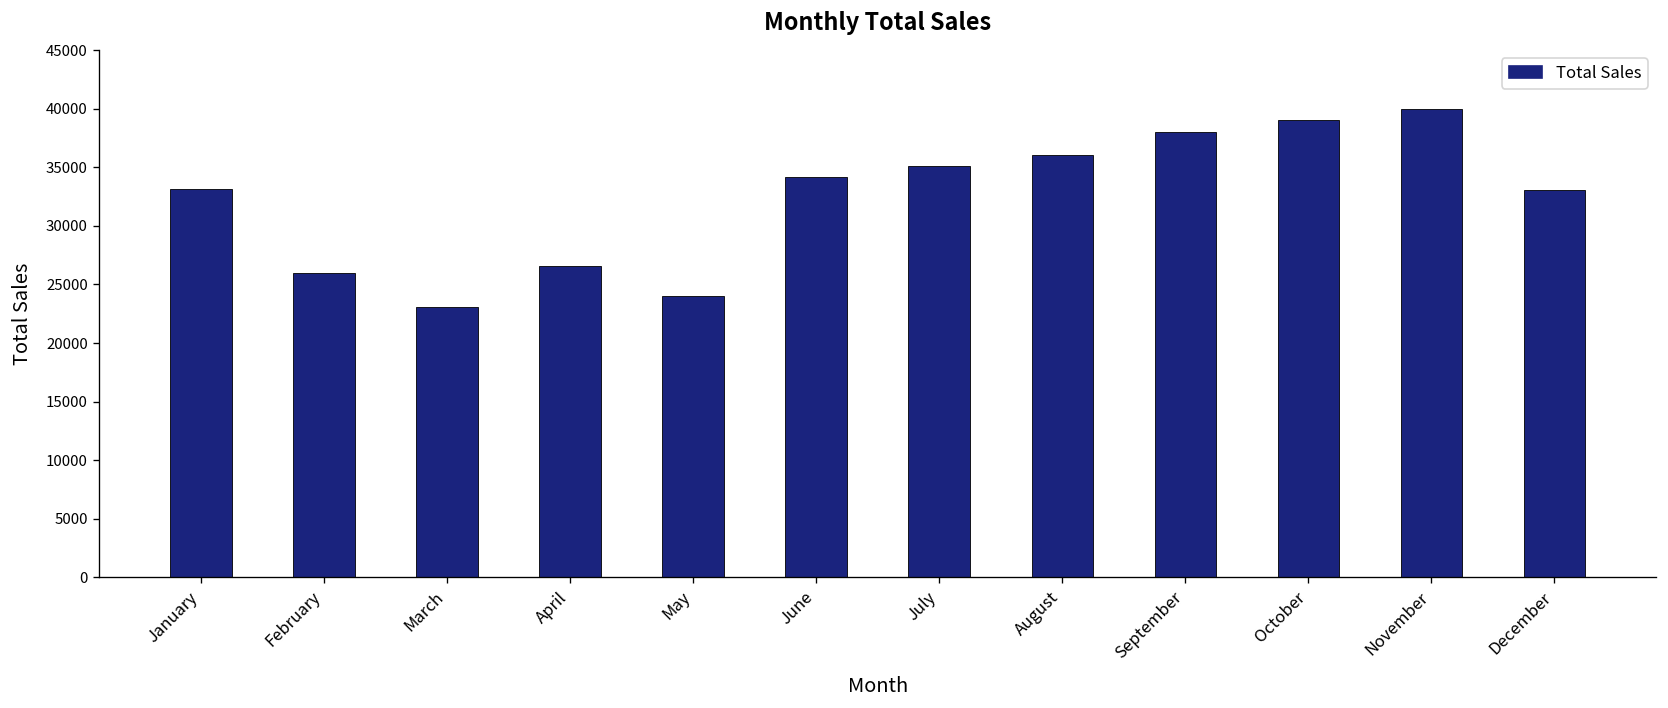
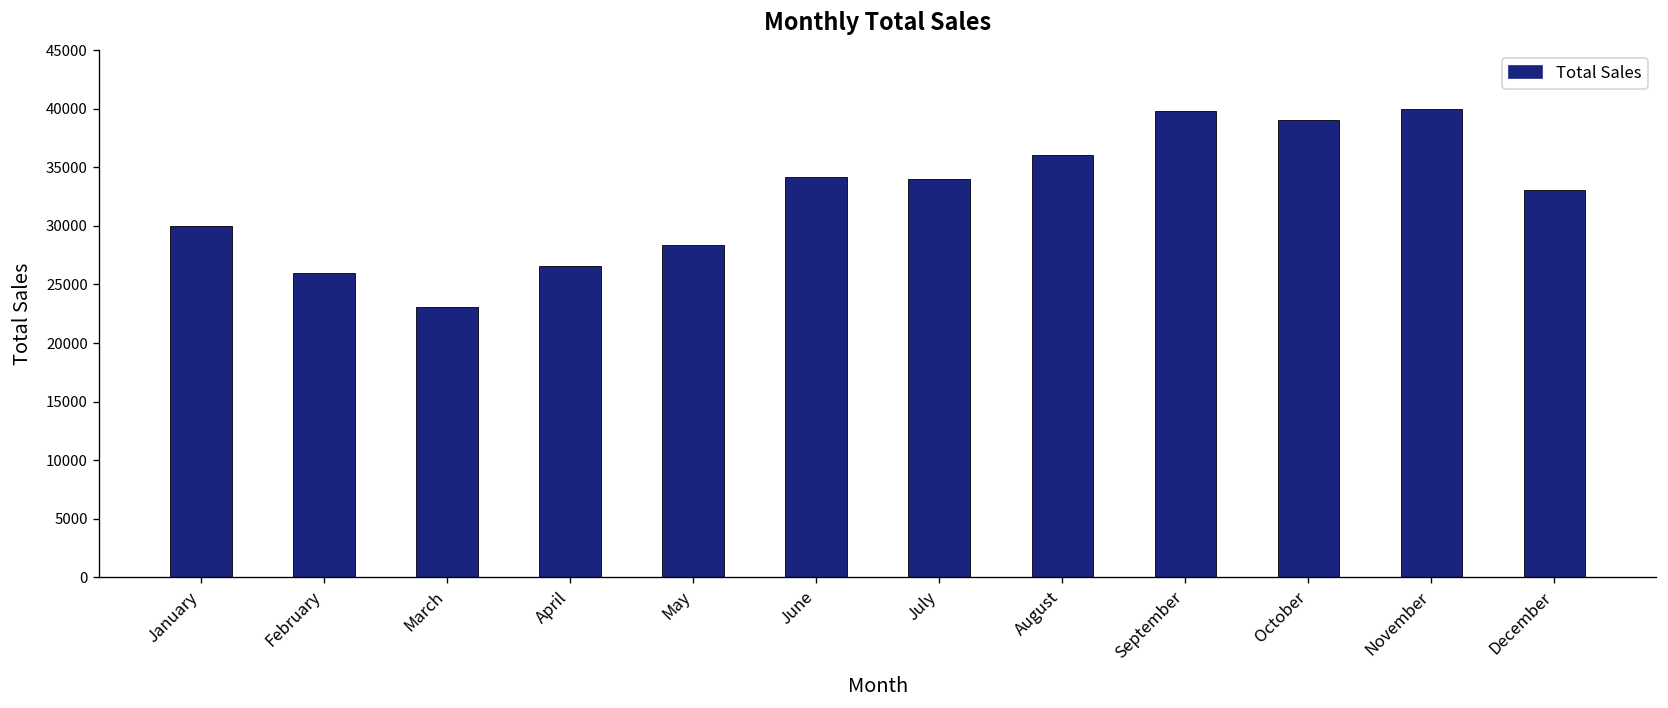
  {
-   "January": 33000,
+   "January": 30000,
    "February": 26000,
    "March": 23000,
    "April": 27000,
-   "May": 24000,
+   "May": 28000,
    "June": 34000,
-   "July": 35000,
+   "July": 34000,
    "August": 36000,
-   "September": 38000,
+   "September": 40000,
    "October": 39000,
    "November": 40000,
    "December": 33000
  }
